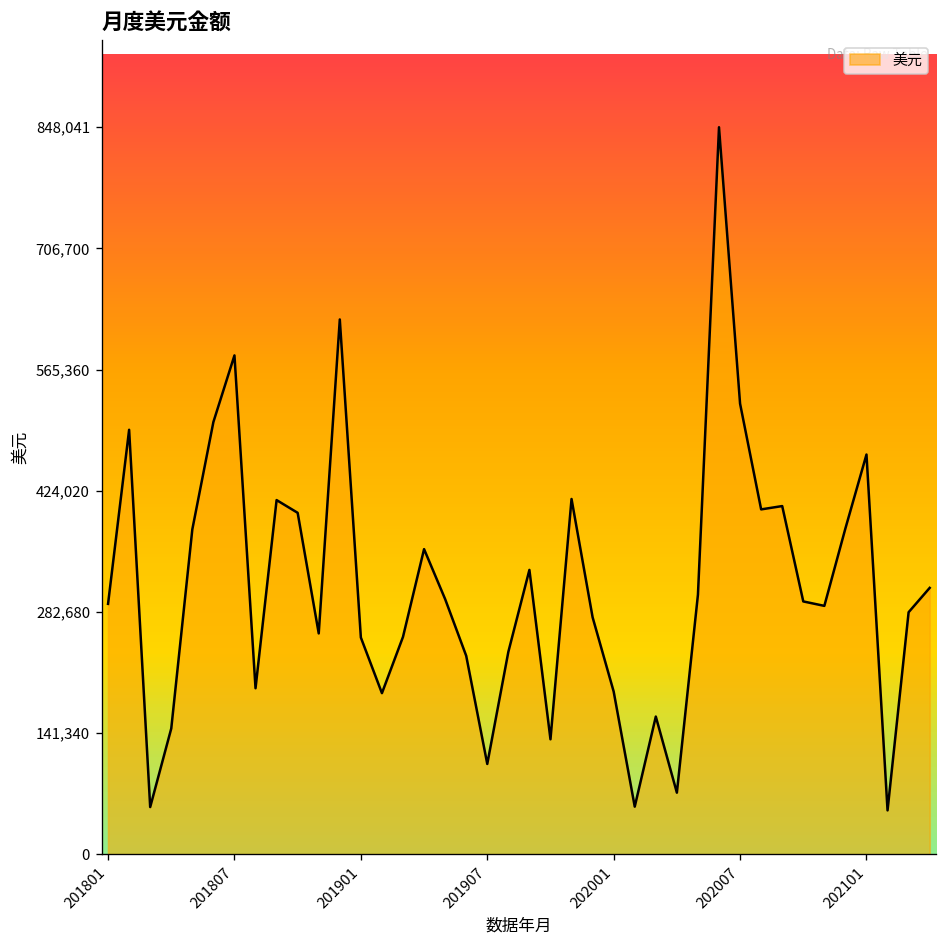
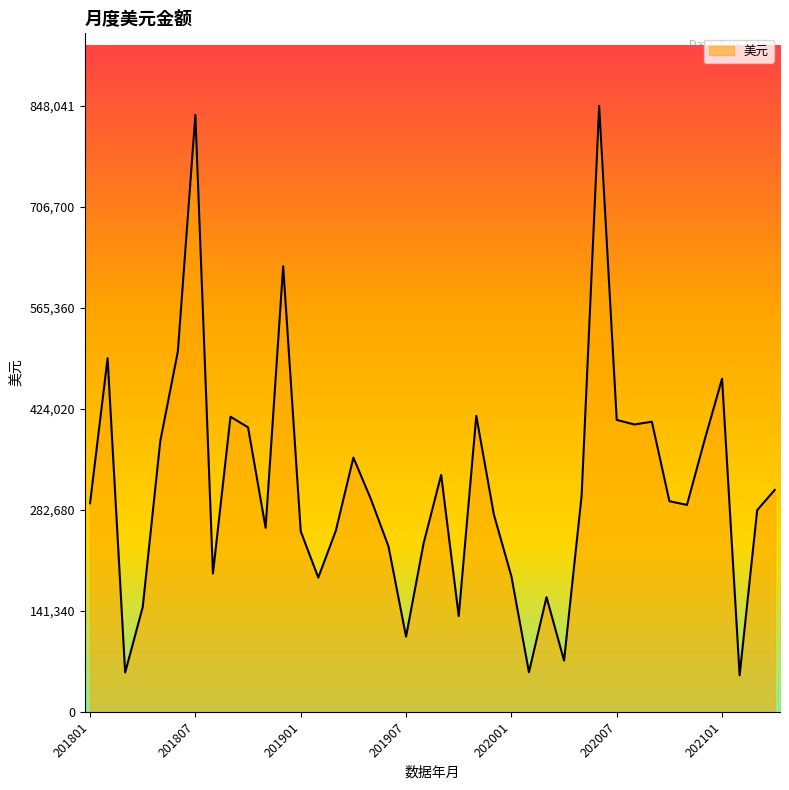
  {
    "201801": "290,000",
-   "201807": "580,000",
+   "201807": "840,000",
    "201901": "250,000",
    "201907": "110,000",
    "202001": "190,000",
-   "202007": "530,000",
+   "202007": "410,000",
    "202101": "470,000"
  }
